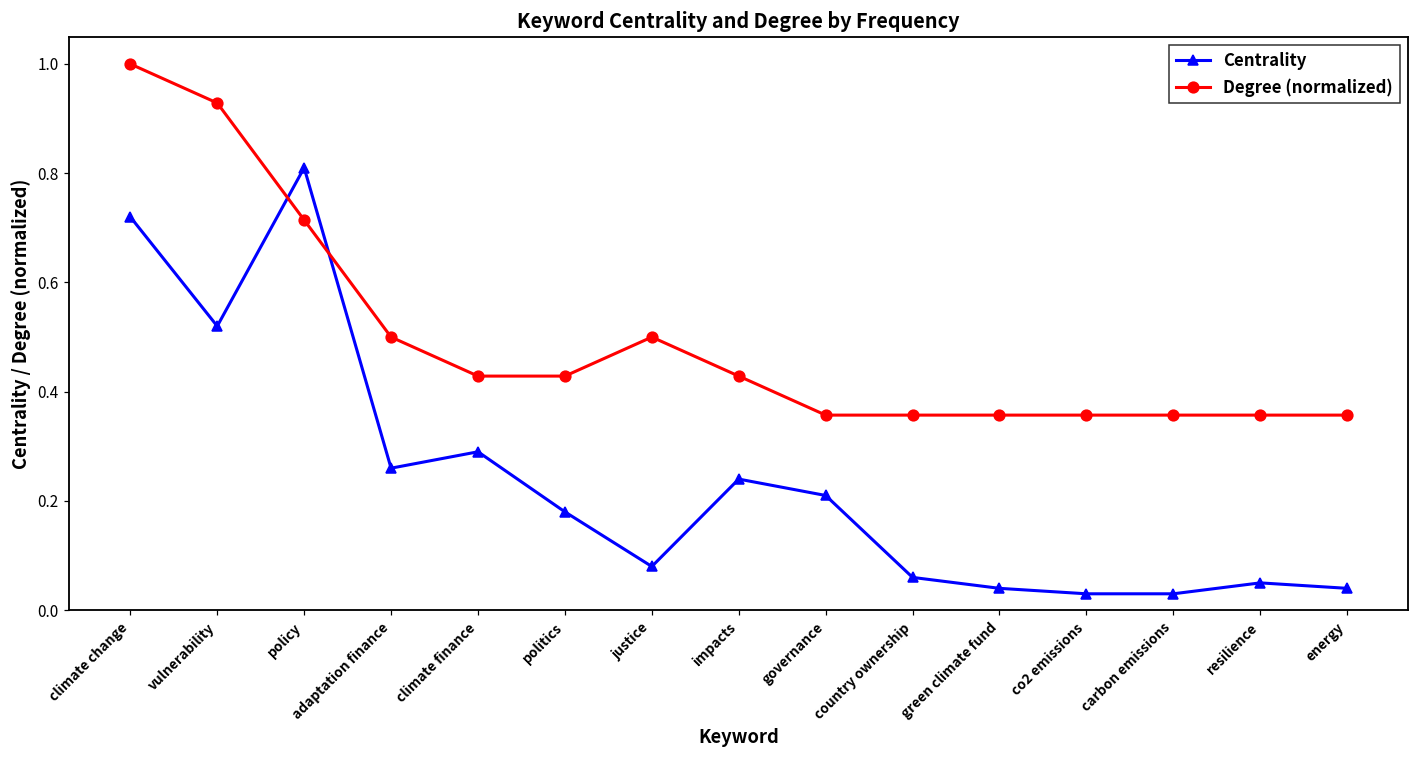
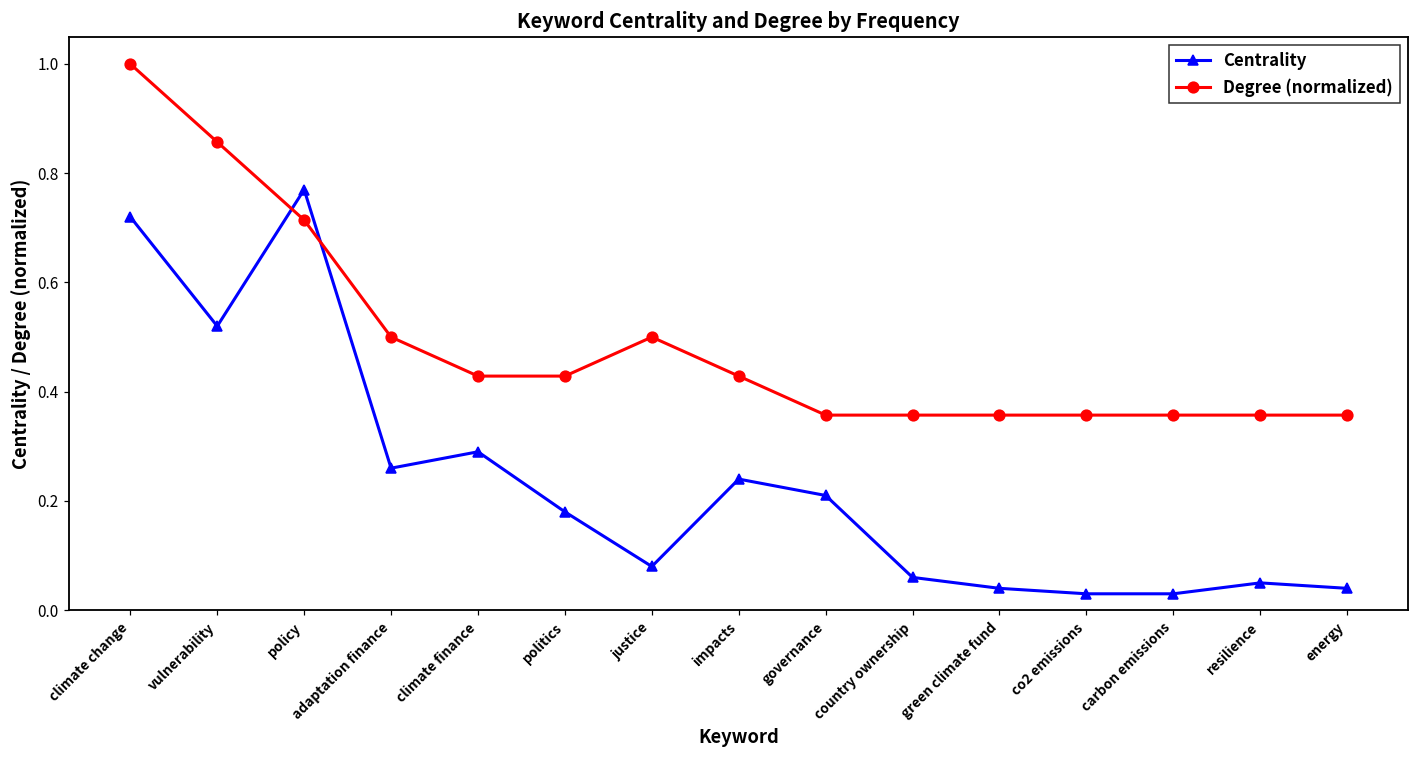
  {
    "Centrality": {
      "climate change": 0.72,
      "vulnerability": 0.52,
-     "policy": 0.81,
+     "policy": 0.77,
      "adaptation finance": 0.26,
      "climate finance": 0.29,
      "politics": 0.18,
      "justice": 0.08,
      "impacts": 0.24,
      "governance": 0.21,
      "country ownership": 0.06,
      "green climate fund": 0.04,
      "co2 emissions": 0.03,
      "carbon emissions": 0.03,
      "resilience": 0.05,
      "energy": 0.04
    },
    "Degree (normalized)": {
      "climate change": 1.00,
-     "vulnerability": 0.93,
+     "vulnerability": 0.86,
      "policy": 0.71,
      "adaptation finance": 0.50,
      "climate finance": 0.43,
      "politics": 0.43,
      "justice": 0.50,
      "impacts": 0.43,
      "governance": 0.36,
      "country ownership": 0.36,
      "green climate fund": 0.36,
      "co2 emissions": 0.36,
      "carbon emissions": 0.36,
      "resilience": 0.36,
      "energy": 0.36
    }
  }
